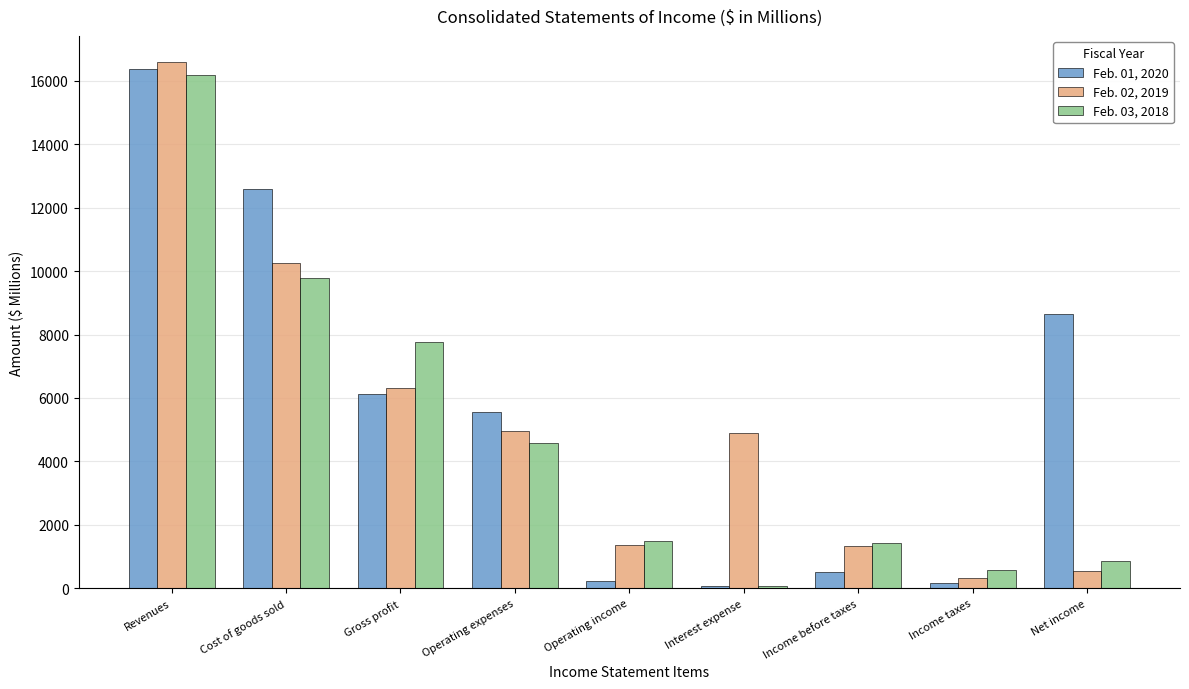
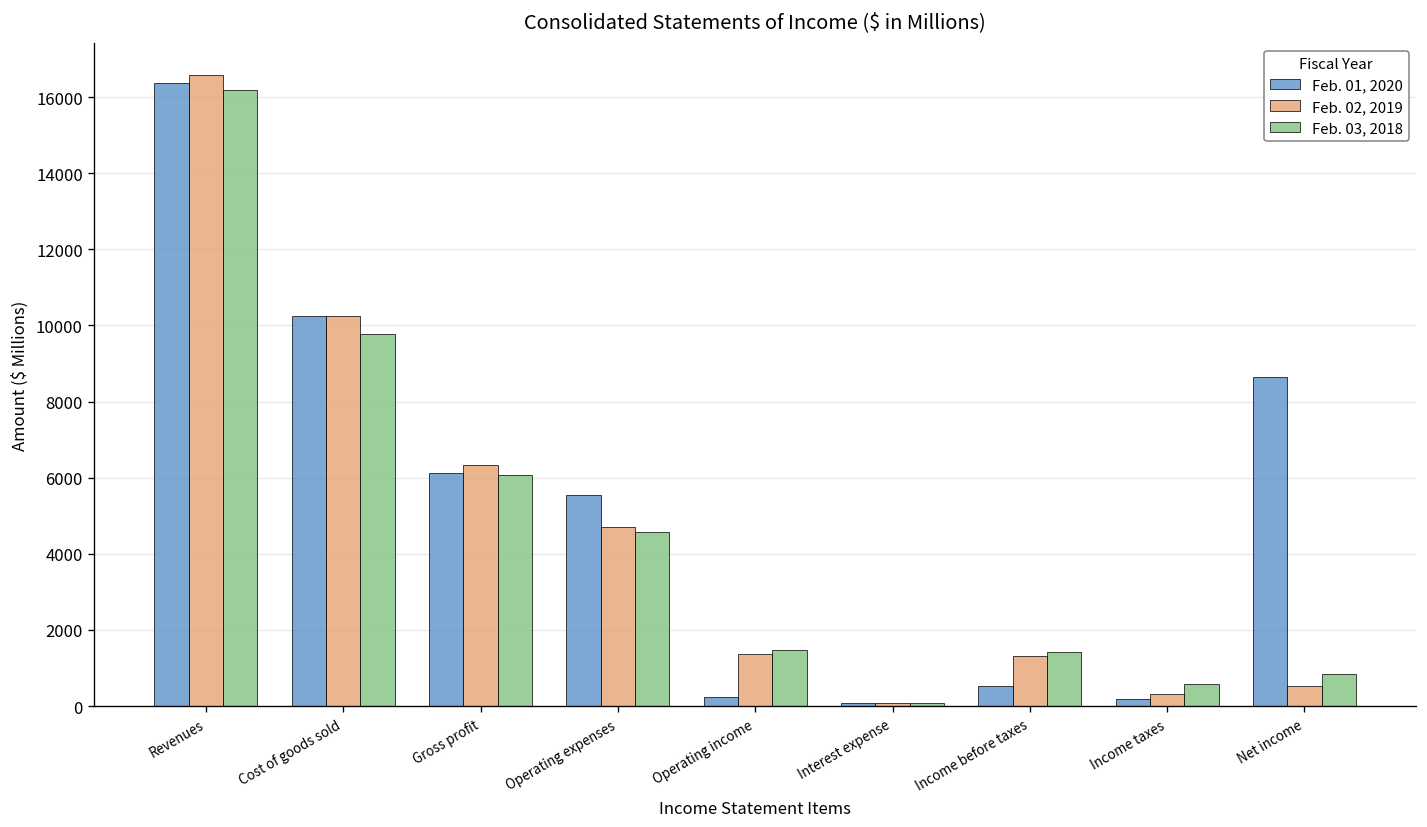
  {
    "Feb. 01, 2020": {
      "Revenues": 16400,
-     "Cost of goods sold": 12600,
+     "Cost of goods sold": 10300,
      "Gross profit": 6100,
      "Operating expenses": 5600,
      "Operating income": 200,
      "Income before taxes": 500,
      "Income taxes": 200,
      "Net income": 8700
    },
    "Feb. 02, 2019": {
      "Revenues": 16600,
      "Cost of goods sold": 10300,
      "Gross profit": 6300,
-     "Operating expenses": 5000,
+     "Operating expenses": 4700,
      "Operating income": 1400,
-     "Interest expense": 4900,
+     "Interest expense": 100,
      "Income before taxes": 1300,
      "Income taxes": 300,
      "Net income": 500
    },
    "Feb. 03, 2018": {
      "Revenues": 16200,
      "Cost of goods sold": 9800,
-     "Gross profit": 7800,
+     "Gross profit": 6100,
      "Operating expenses": 4600,
      "Operating income": 1500,
      "Income before taxes": 1400,
      "Income taxes": 600,
      "Net income": 800
    }
  }
